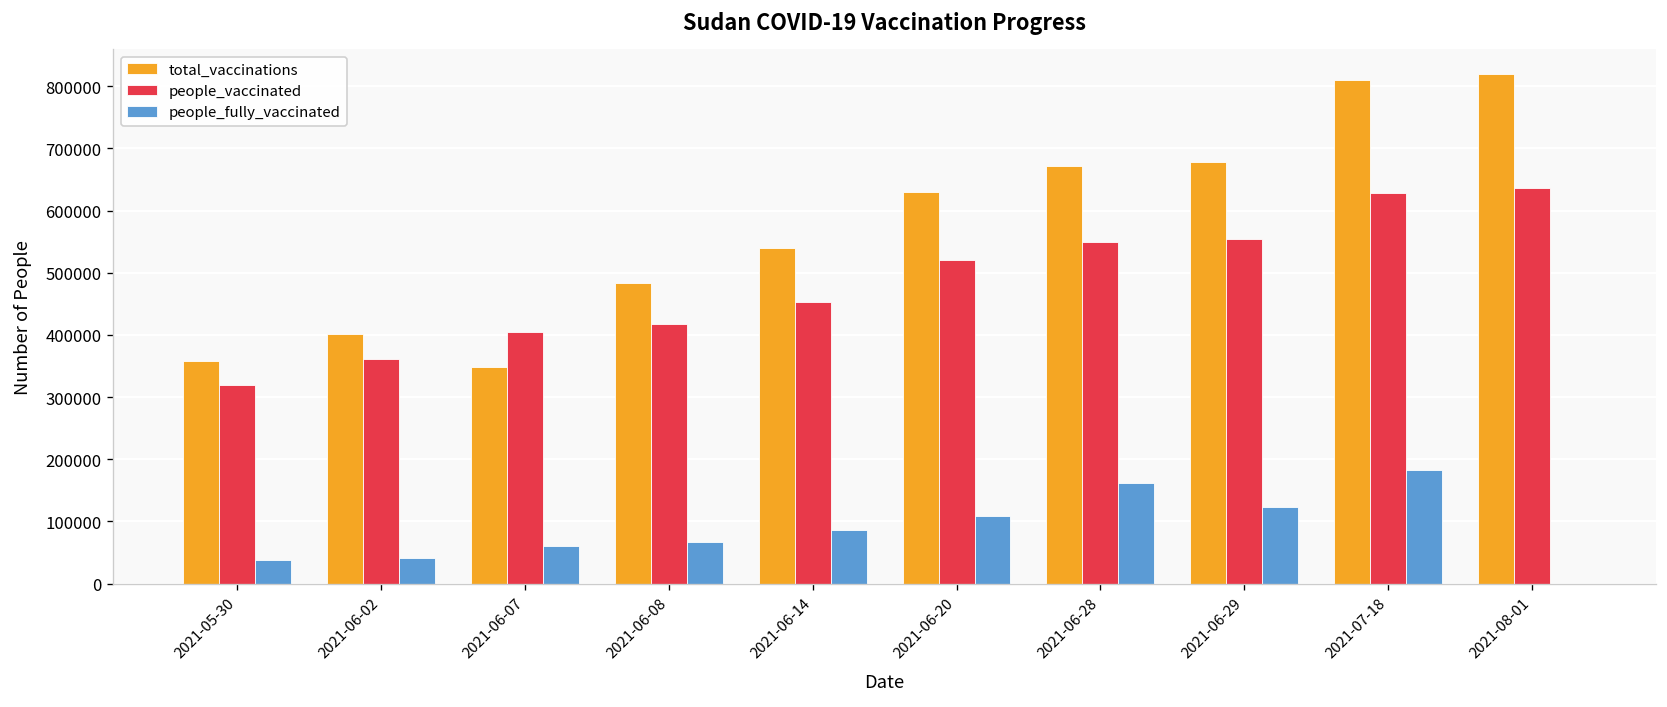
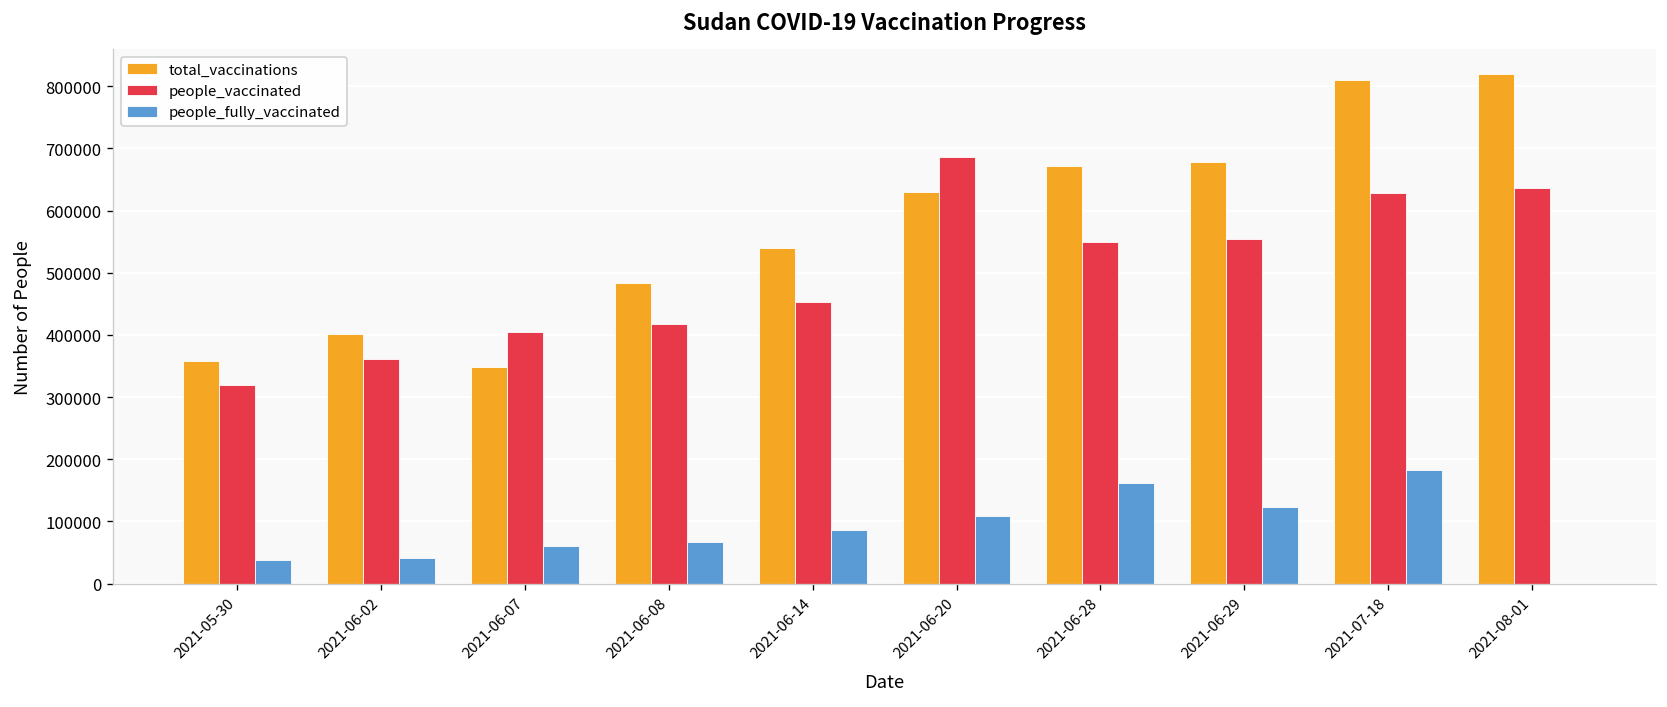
  {
    "total_vaccinations": {
      "2021-05-30": 360000,
      "2021-06-02": 400000,
      "2021-06-07": 350000,
      "2021-06-08": 480000,
      "2021-06-14": 540000,
      "2021-06-20": 630000,
      "2021-06-28": 670000,
      "2021-06-29": 680000,
      "2021-07-18": 810000,
      "2021-08-01": 820000
    },
    "people_vaccinated": {
      "2021-05-30": 320000,
      "2021-06-02": 360000,
      "2021-06-07": 400000,
      "2021-06-08": 420000,
      "2021-06-14": 450000,
-     "2021-06-20": 520000,
+     "2021-06-20": 690000,
      "2021-06-28": 550000,
      "2021-06-29": 550000,
      "2021-07-18": 630000,
      "2021-08-01": 640000
    },
    "people_fully_vaccinated": {
      "2021-05-30": 40000,
      "2021-06-02": 40000,
      "2021-06-07": 60000,
      "2021-06-08": 70000,
      "2021-06-14": 90000,
      "2021-06-20": 110000,
      "2021-06-28": 160000,
      "2021-06-29": 120000,
      "2021-07-18": 180000,
      "2021-08-01": 0
    }
  }
